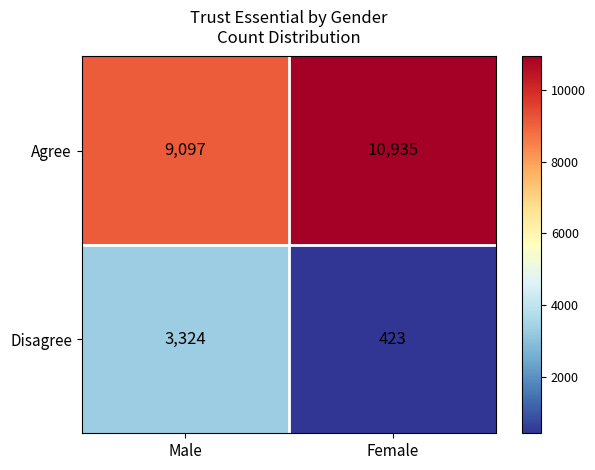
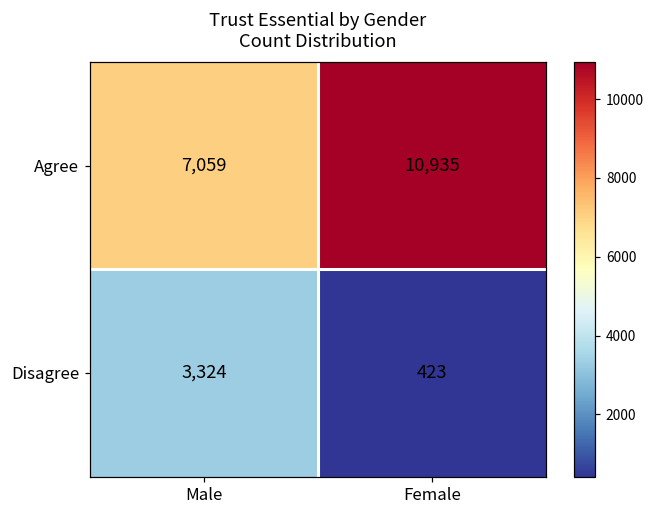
  {
    "Agree": {
-     "Male": "9,097",
+     "Male": "7,059",
      "Female": "10,935"
    },
    "Disagree": {
      "Male": "3,324",
      "Female": "423"
    }
  }
